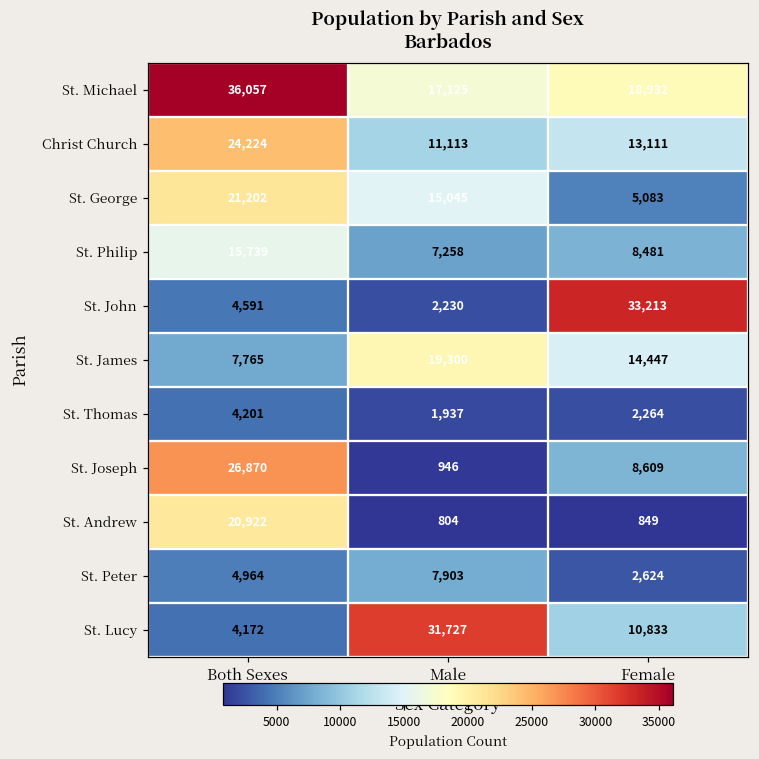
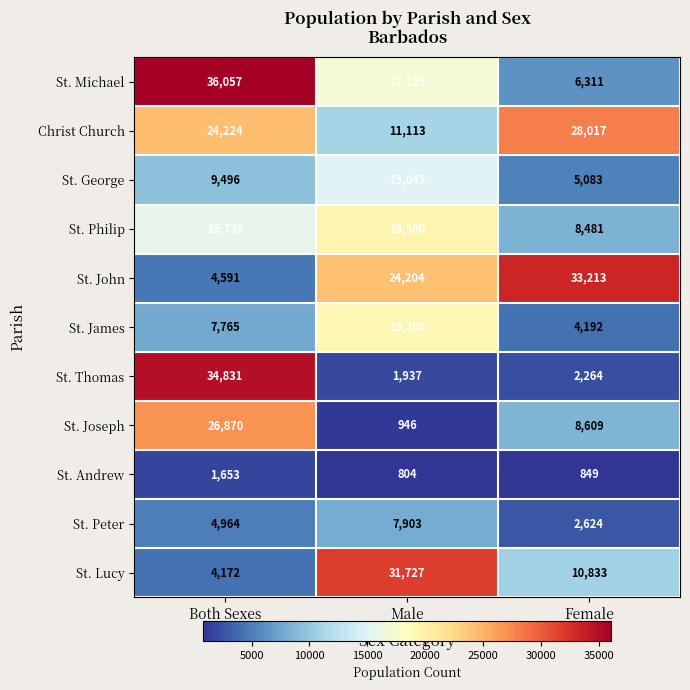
  {
    "St. Michael": {
      "Both Sexes": "36,057",
-     "Female": "18,932"
+     "Female": "6,311"
    },
    "Christ Church": {
      "Both Sexes": "24,224",
      "Male": "11,113",
-     "Female": "13,111"
+     "Female": "28,017"
    },
    "St. George": {
-     "Both Sexes": "21,202",
+     "Both Sexes": "9,496",
      "Female": "5,083"
    },
    "St. Philip": {
-     "Male": "7,258",
+     "Male": "19,560",
      "Female": "8,481"
    },
    "St. John": {
      "Both Sexes": "4,591",
-     "Male": "2,230",
+     "Male": "24,204",
      "Female": "33,213"
    },
    "St. James": {
      "Both Sexes": "7,765",
      "Male": "19,300",
-     "Female": "14,447"
+     "Female": "4,192"
    },
    "St. Thomas": {
-     "Both Sexes": "4,201",
+     "Both Sexes": "34,831",
      "Male": "1,937",
      "Female": "2,264"
    },
    "St. Joseph": {
      "Both Sexes": "26,870",
      "Male": "946",
      "Female": "8,609"
    },
    "St. Andrew": {
-     "Both Sexes": "20,922",
+     "Both Sexes": "1,653",
      "Male": "804",
      "Female": "849"
    },
    "St. Peter": {
      "Both Sexes": "4,964",
      "Male": "7,903",
      "Female": "2,624"
    },
    "St. Lucy": {
      "Both Sexes": "4,172",
      "Male": "31,727",
      "Female": "10,833"
    }
  }
